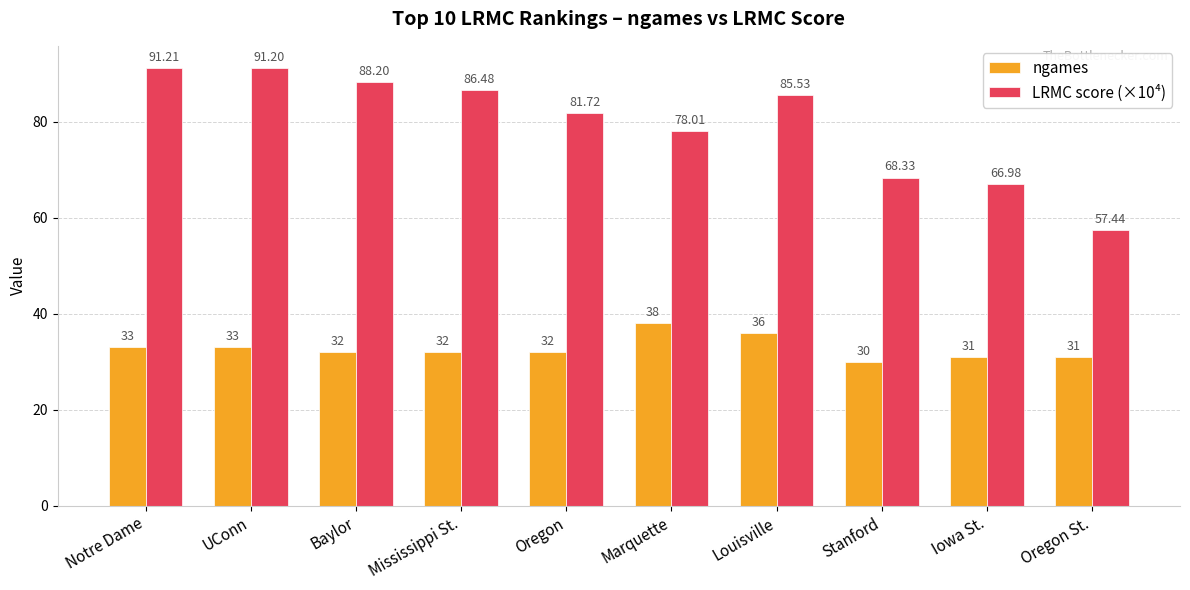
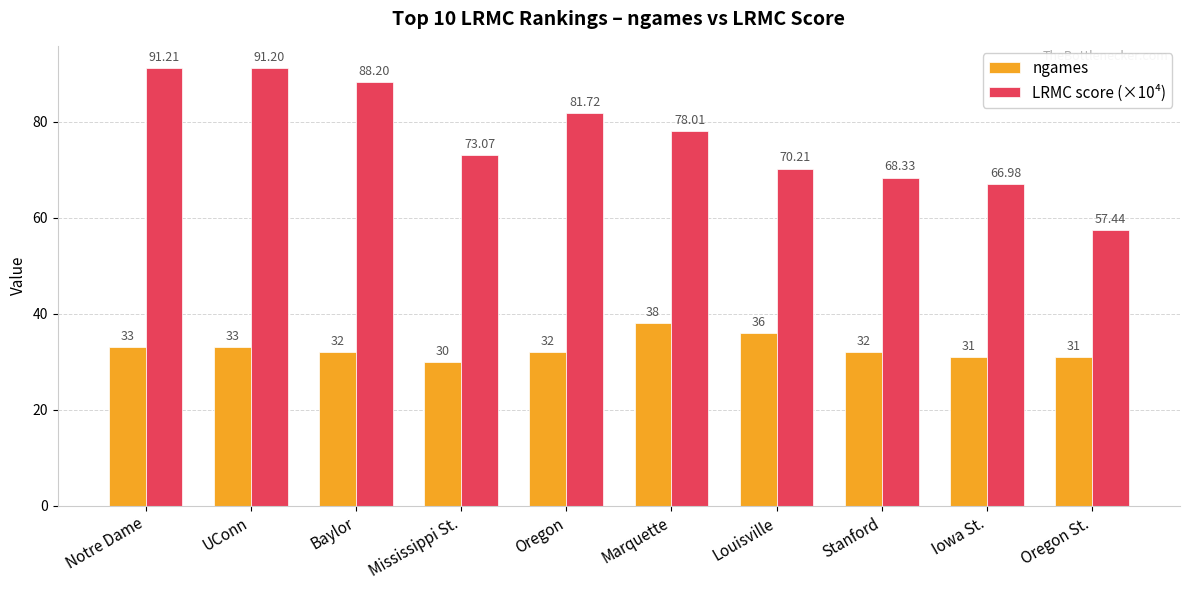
  {
    "ngames": {
      "Notre Dame": 33,
      "UConn": 33,
      "Baylor": 32,
-     "Mississippi St.": 32,
+     "Mississippi St.": 30,
      "Oregon": 32,
      "Marquette": 38,
      "Louisville": 36,
-     "Stanford": 30,
+     "Stanford": 32,
      "Iowa St.": 31,
      "Oregon St.": 31
    },
    "LRMC score (×10⁴)": {
      "Notre Dame": 91.21,
      "UConn": 91.20,
      "Baylor": 88.20,
-     "Mississippi St.": 86.48,
+     "Mississippi St.": 73.07,
      "Oregon": 81.72,
      "Marquette": 78.01,
-     "Louisville": 85.53,
+     "Louisville": 70.21,
      "Stanford": 68.33,
      "Iowa St.": 66.98,
      "Oregon St.": 57.44
    }
  }
